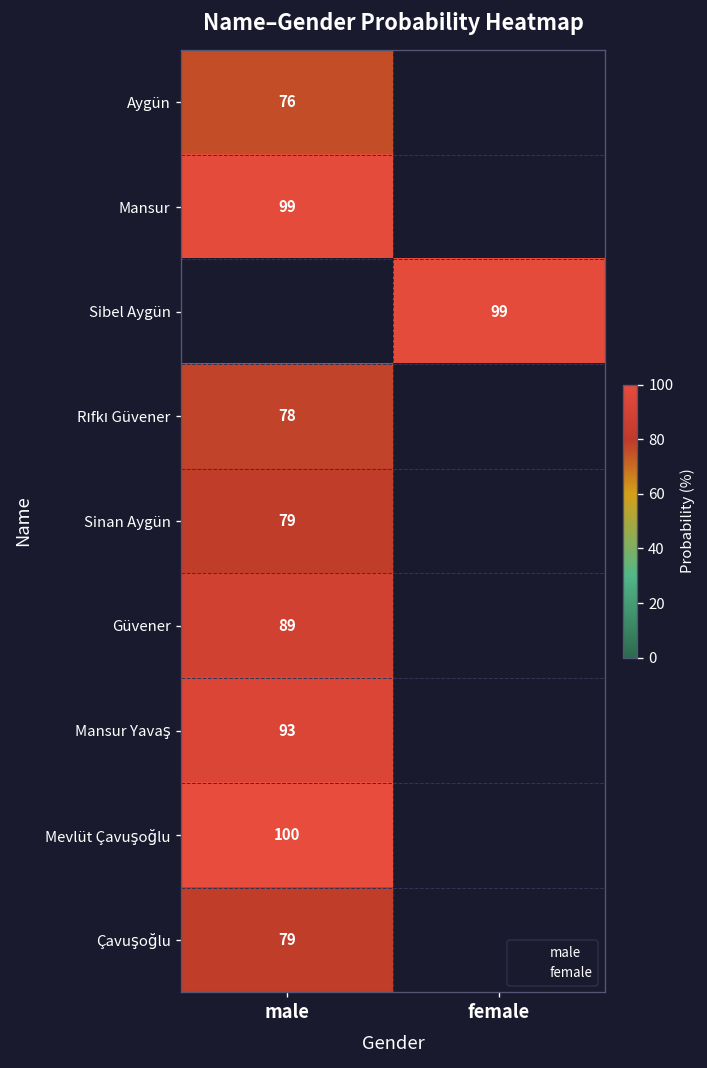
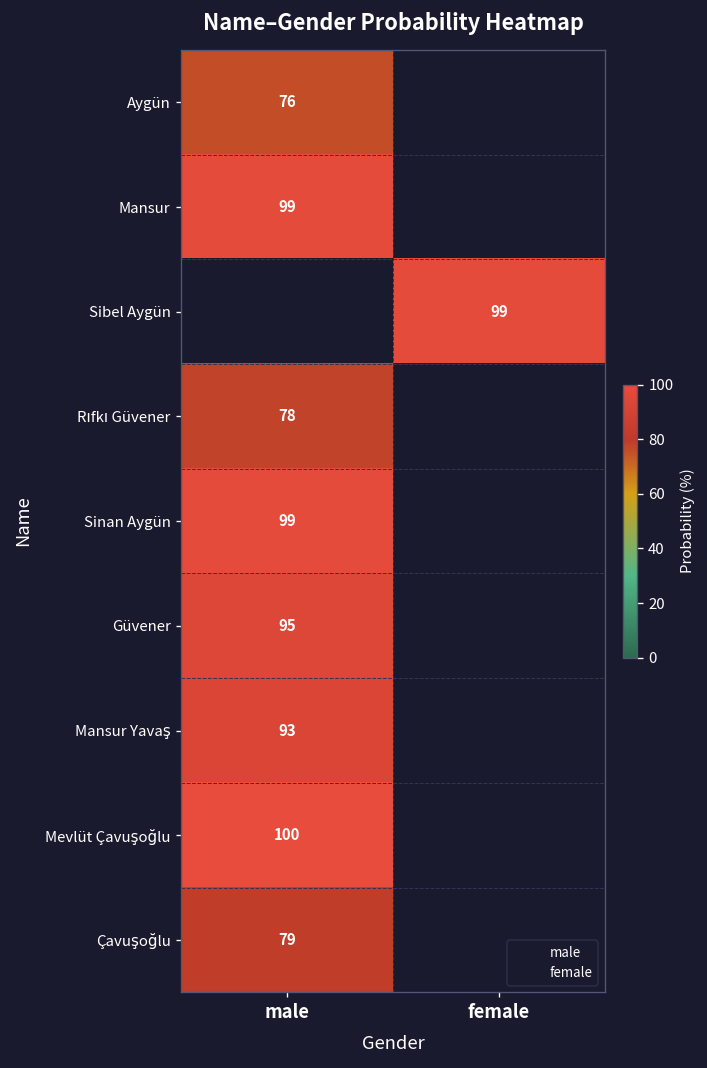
  {
    "Sinan Aygün": {
-     "male": 79
+     "male": 99
    },
    "Güvener": {
-     "male": 89
+     "male": 95
    }
  }
